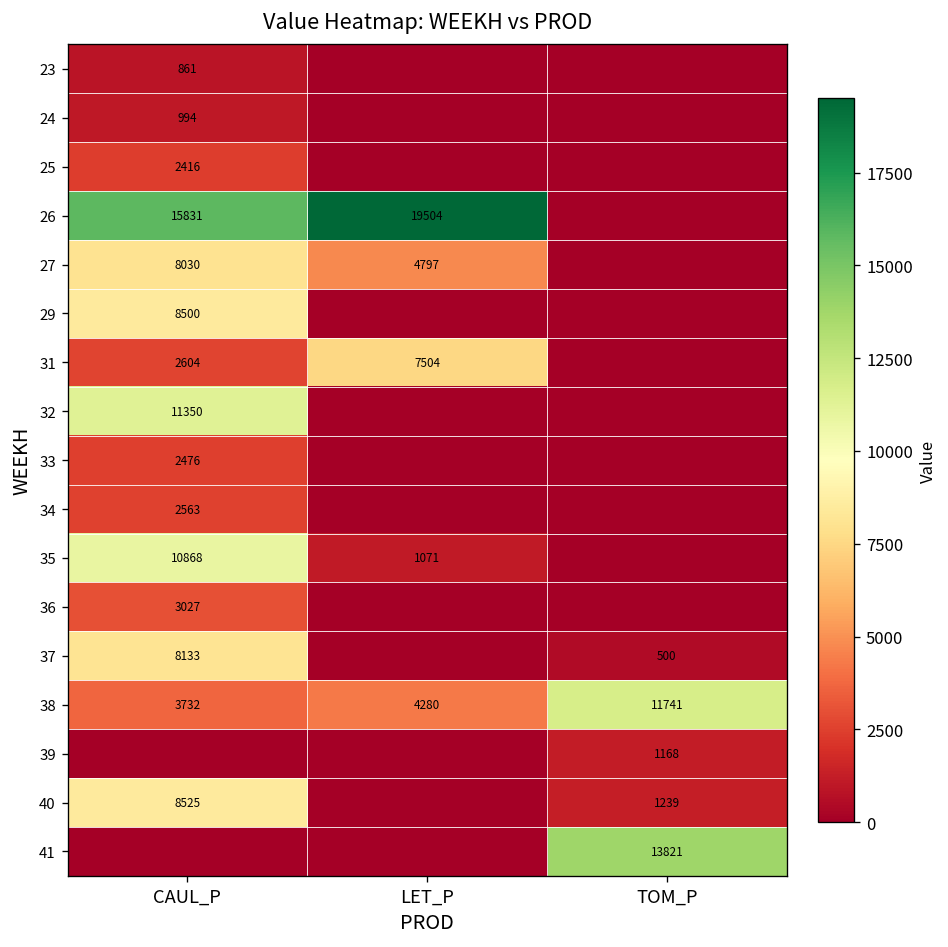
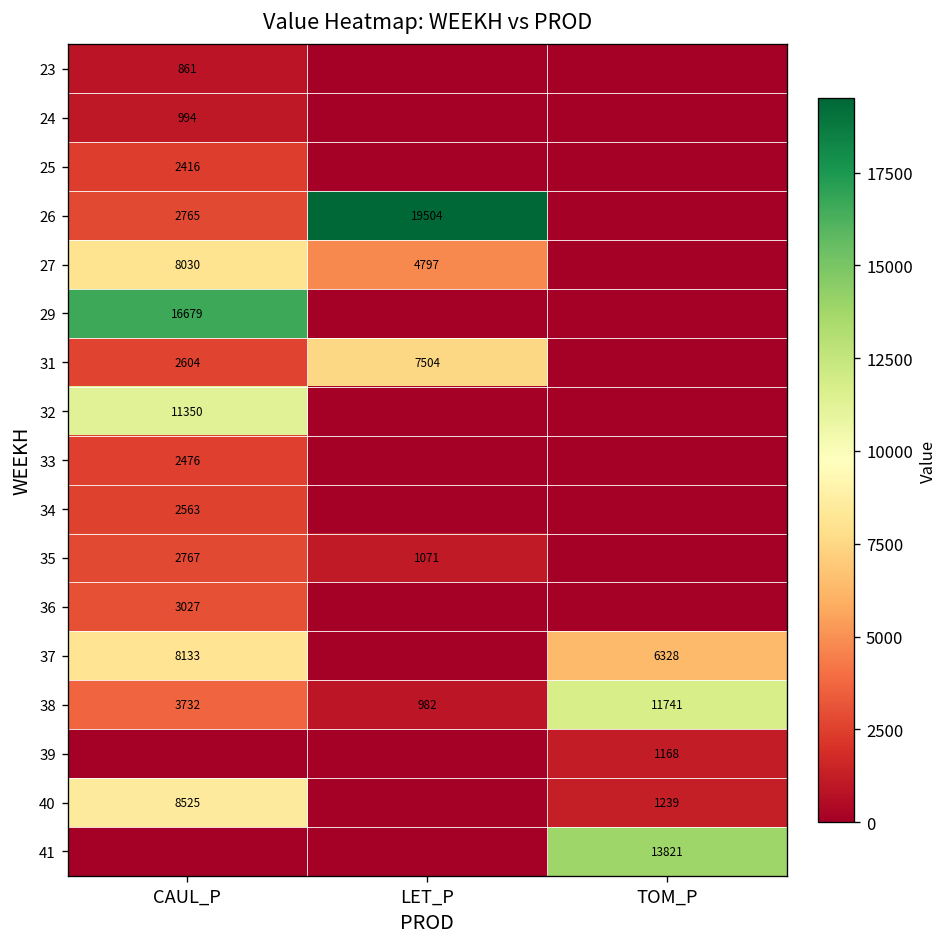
  {
    "23": {
      "CAUL_P": 861
    },
    "24": {
      "CAUL_P": 994
    },
    "25": {
      "CAUL_P": 2416
    },
    "26": {
-     "CAUL_P": 15831,
+     "CAUL_P": 2765,
      "LET_P": 19504
    },
    "27": {
      "CAUL_P": 8030,
      "LET_P": 4797
    },
    "29": {
-     "CAUL_P": 8500
+     "CAUL_P": 16679
    },
    "31": {
      "CAUL_P": 2604,
      "LET_P": 7504
    },
    "32": {
      "CAUL_P": 11350
    },
    "33": {
      "CAUL_P": 2476
    },
    "34": {
      "CAUL_P": 2563
    },
    "35": {
-     "CAUL_P": 10868,
+     "CAUL_P": 2767,
      "LET_P": 1071
    },
    "36": {
      "CAUL_P": 3027
    },
    "37": {
      "CAUL_P": 8133,
-     "TOM_P": 500
+     "TOM_P": 6328
    },
    "38": {
      "CAUL_P": 3732,
-     "LET_P": 4280,
+     "LET_P": 982,
      "TOM_P": 11741
    },
    "39": {
      "TOM_P": 1168
    },
    "40": {
      "CAUL_P": 8525,
      "TOM_P": 1239
    },
    "41": {
      "TOM_P": 13821
    }
  }
